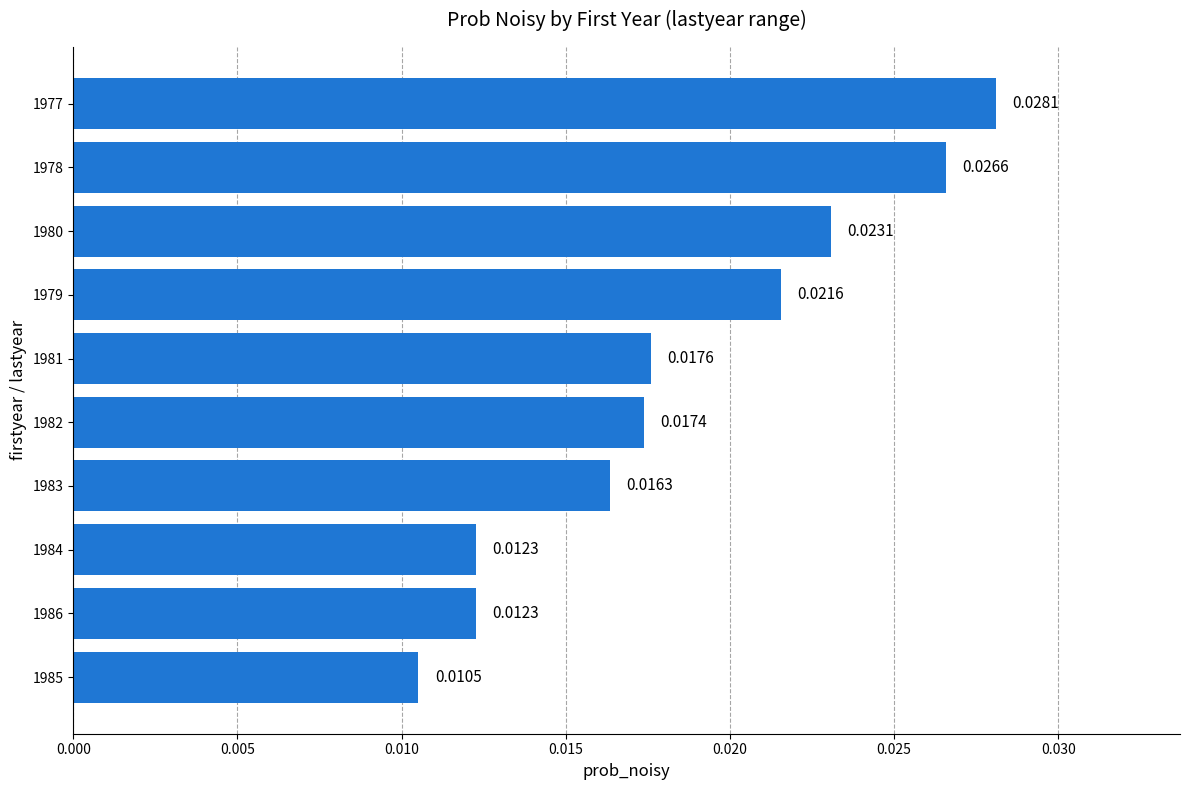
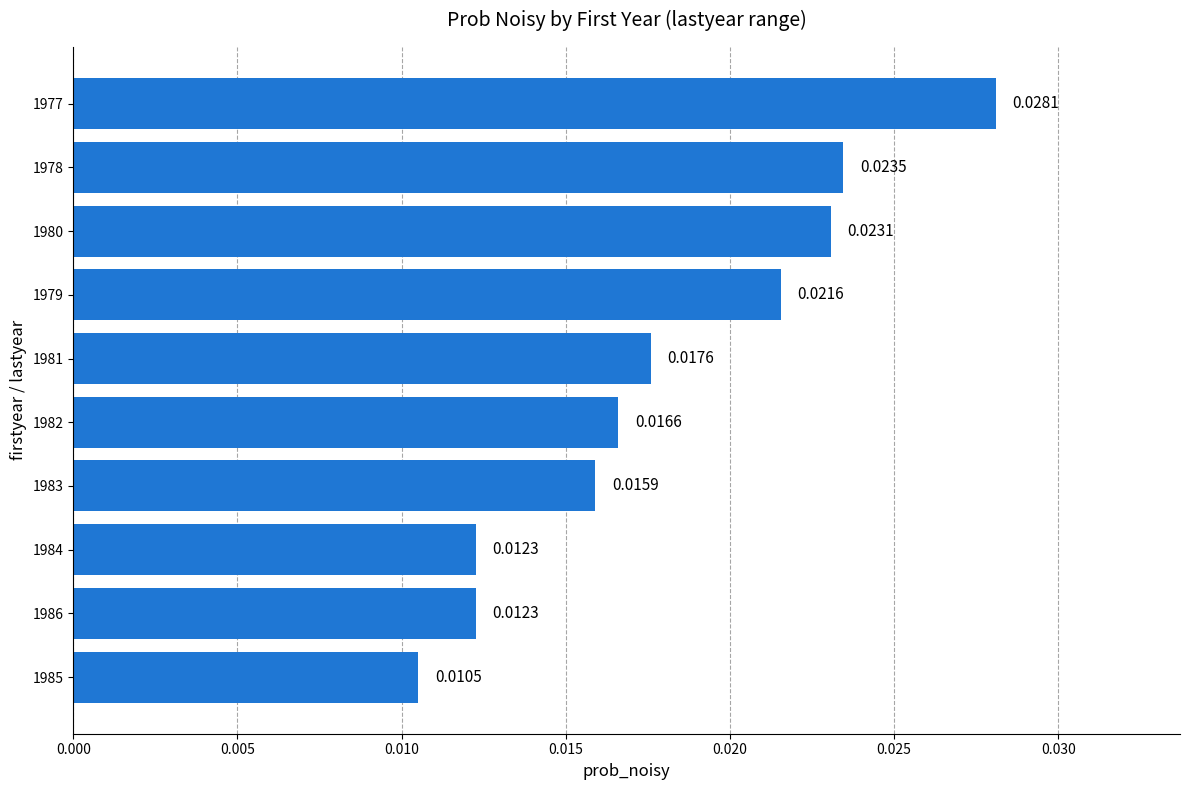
  {
    "1977": 0.0281,
-   "1978": 0.0266,
+   "1978": 0.0235,
    "1980": 0.0231,
    "1979": 0.0216,
    "1981": 0.0176,
-   "1982": 0.0174,
-   "1983": 0.0163,
+   "1982": 0.0166,
+   "1983": 0.0159,
    "1984": 0.0123,
    "1986": 0.0123,
    "1985": 0.0105
  }
